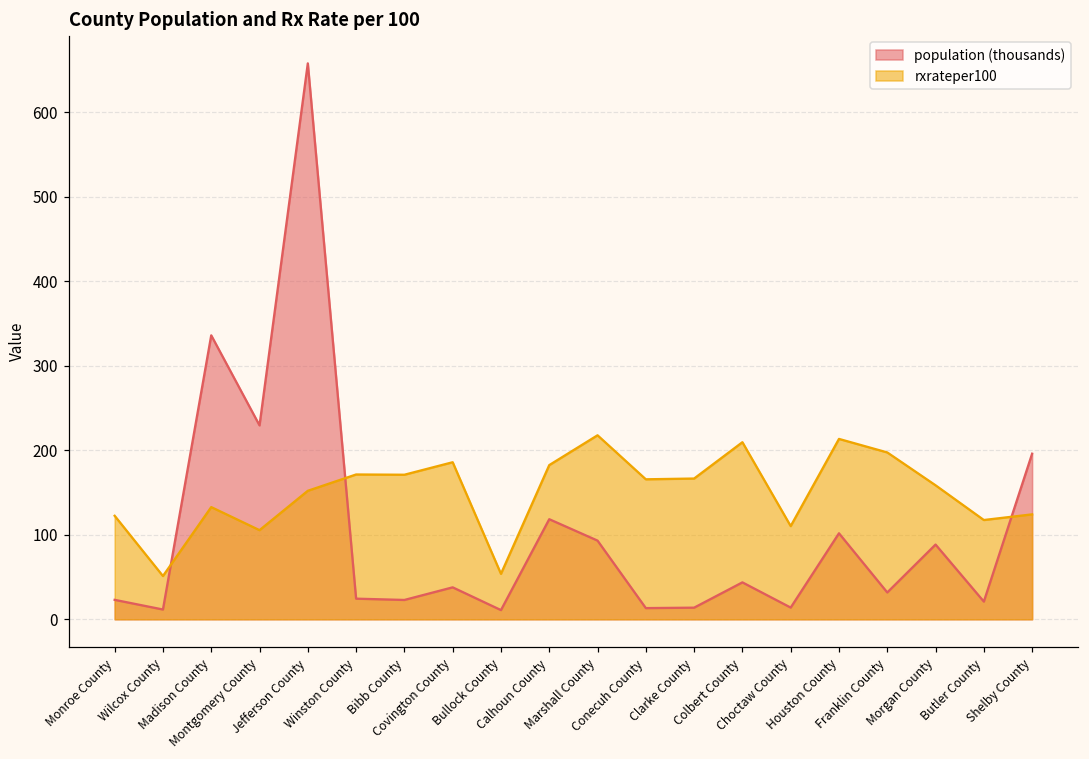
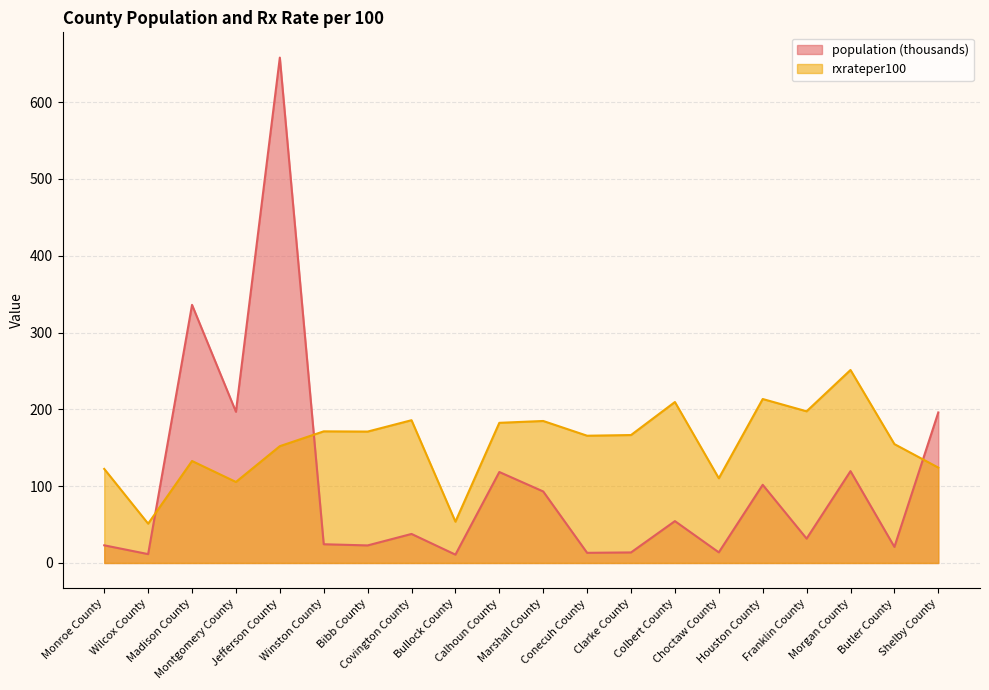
  {
    "population (thousands)": {
      "Monroe County": 20,
      "Wilcox County": 10,
      "Madison County": 340,
-     "Montgomery County": 230,
+     "Montgomery County": 200,
      "Jefferson County": 660,
      "Winston County": 20,
      "Bibb County": 20,
      "Covington County": 40,
      "Bullock County": 10,
      "Calhoun County": 120,
      "Marshall County": 90,
      "Conecuh County": 10,
      "Clarke County": 10,
-     "Colbert County": 40,
+     "Colbert County": 50,
      "Choctaw County": 10,
      "Houston County": 100,
      "Franklin County": 30,
-     "Morgan County": 90,
+     "Morgan County": 120,
      "Butler County": 20,
      "Shelby County": 200
    },
    "rxrateper100": {
      "Monroe County": 120,
      "Wilcox County": 50,
      "Madison County": 130,
      "Montgomery County": 110,
      "Jefferson County": 150,
      "Winston County": 170,
      "Bibb County": 170,
      "Covington County": 190,
      "Bullock County": 50,
      "Calhoun County": 180,
-     "Marshall County": 220,
+     "Marshall County": 180,
      "Conecuh County": 170,
      "Clarke County": 170,
      "Colbert County": 210,
      "Choctaw County": 110,
      "Houston County": 210,
      "Franklin County": 200,
-     "Morgan County": 160,
-     "Butler County": 120,
+     "Morgan County": 250,
+     "Butler County": 150,
      "Shelby County": 120
    }
  }
